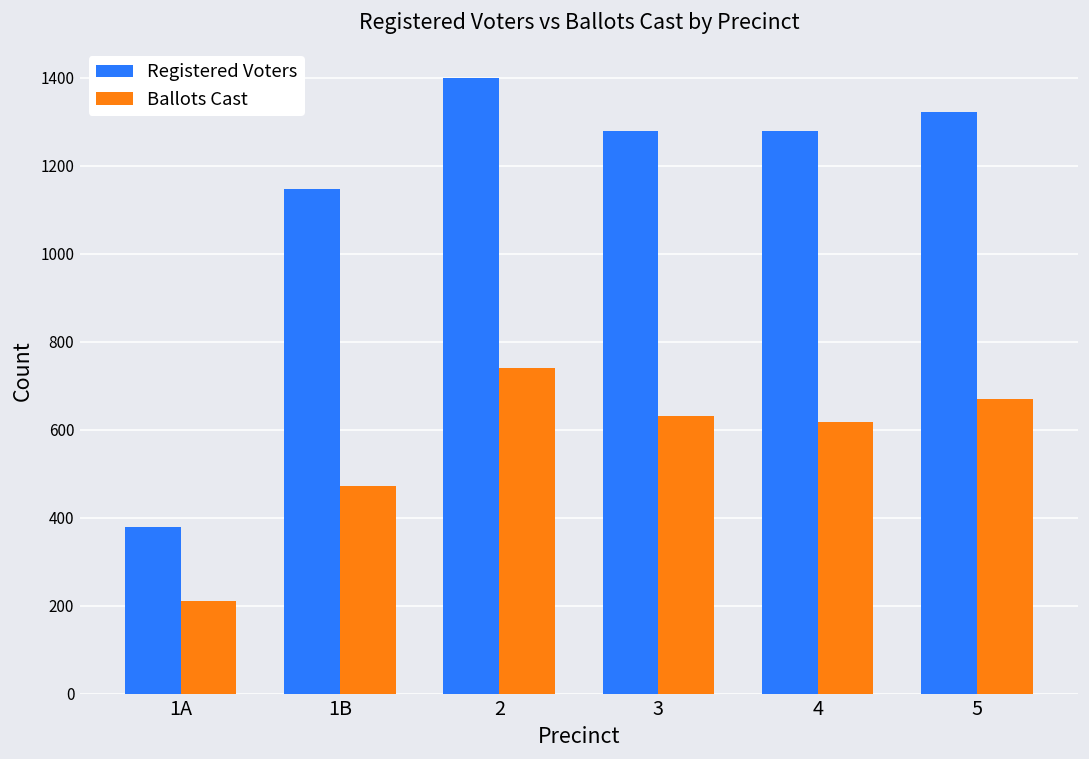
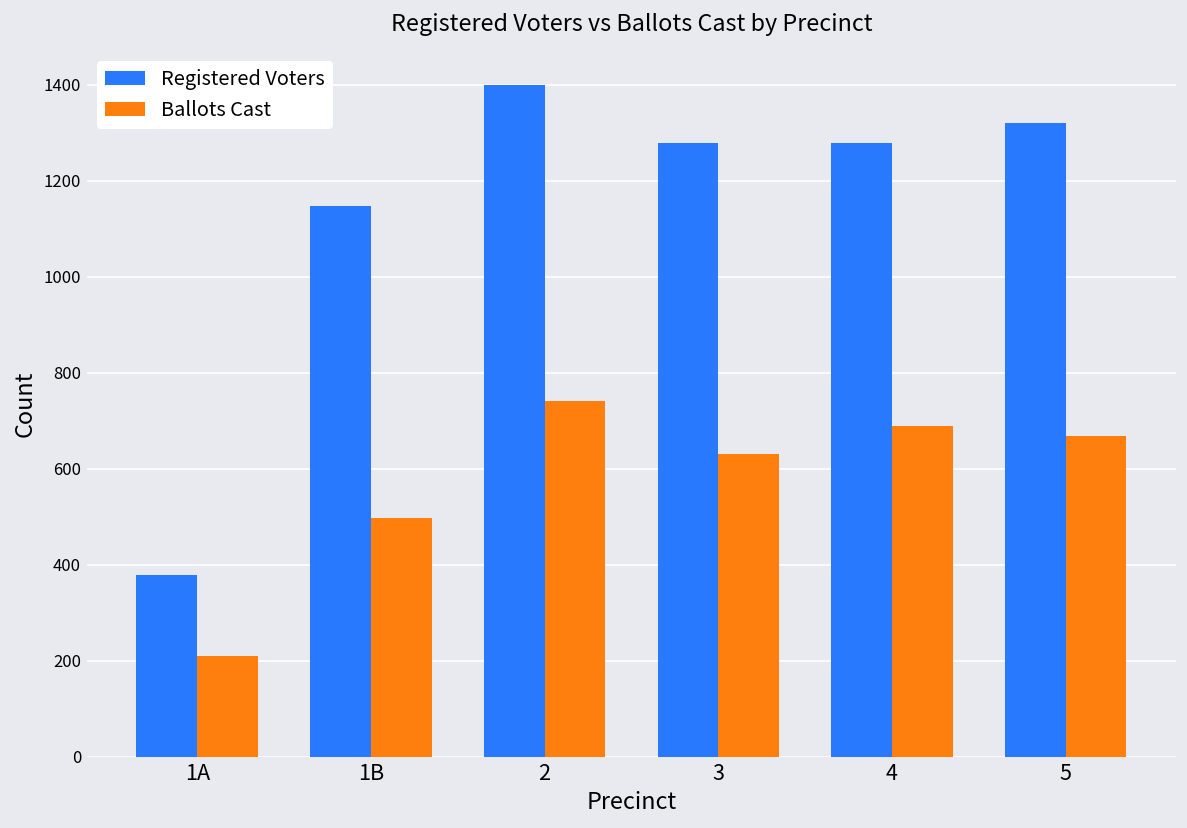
  {
    "Registered Voters": {
      "1A": 380,
      "1B": 1150,
      "2": 1400,
      "3": 1280,
      "4": 1280,
      "5": 1320
    },
    "Ballots Cast": {
      "1A": 210,
-     "1B": 470,
+     "1B": 500,
      "2": 740,
      "3": 630,
-     "4": 620,
+     "4": 690,
      "5": 670
    }
  }
